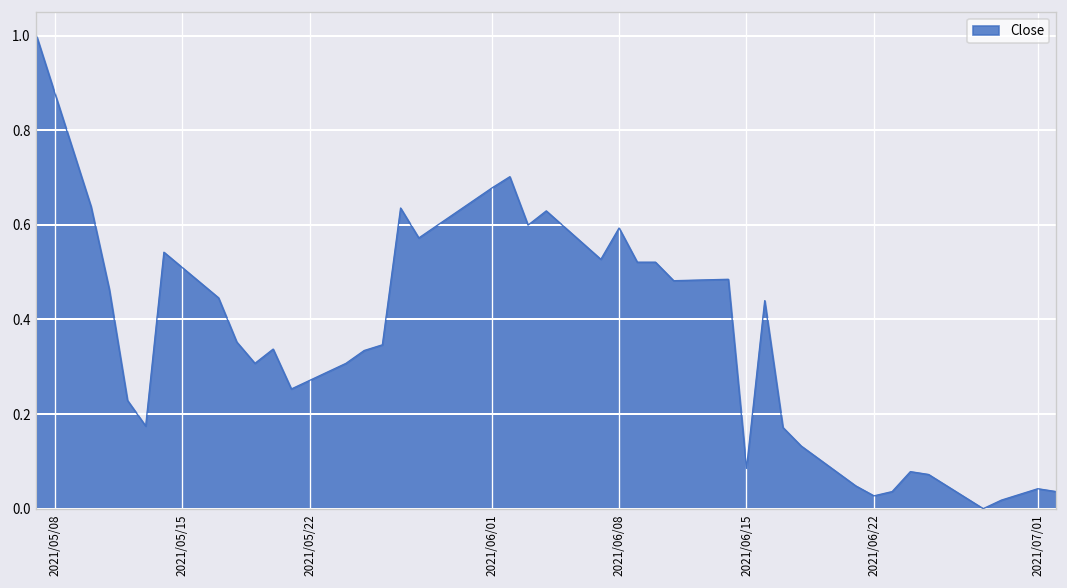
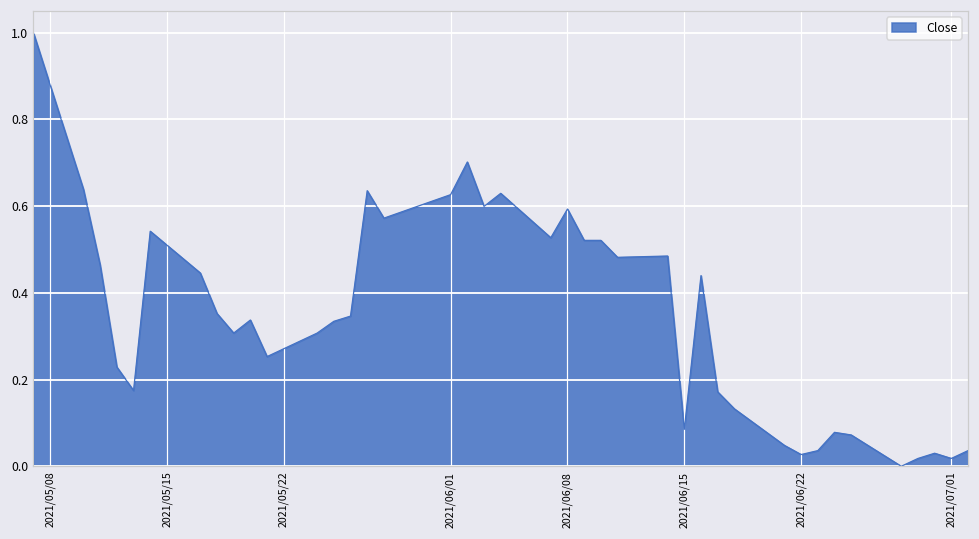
  {
-   "2021/06/01": 0.68,
+   "2021/06/01": 0.63,
    "2021/06/08": 0.59,
    "2021/06/15": 0.09,
    "2021/06/22": 0.03,
-   "2021/07/01": 0.04
+   "2021/07/01": 0.02
  }
